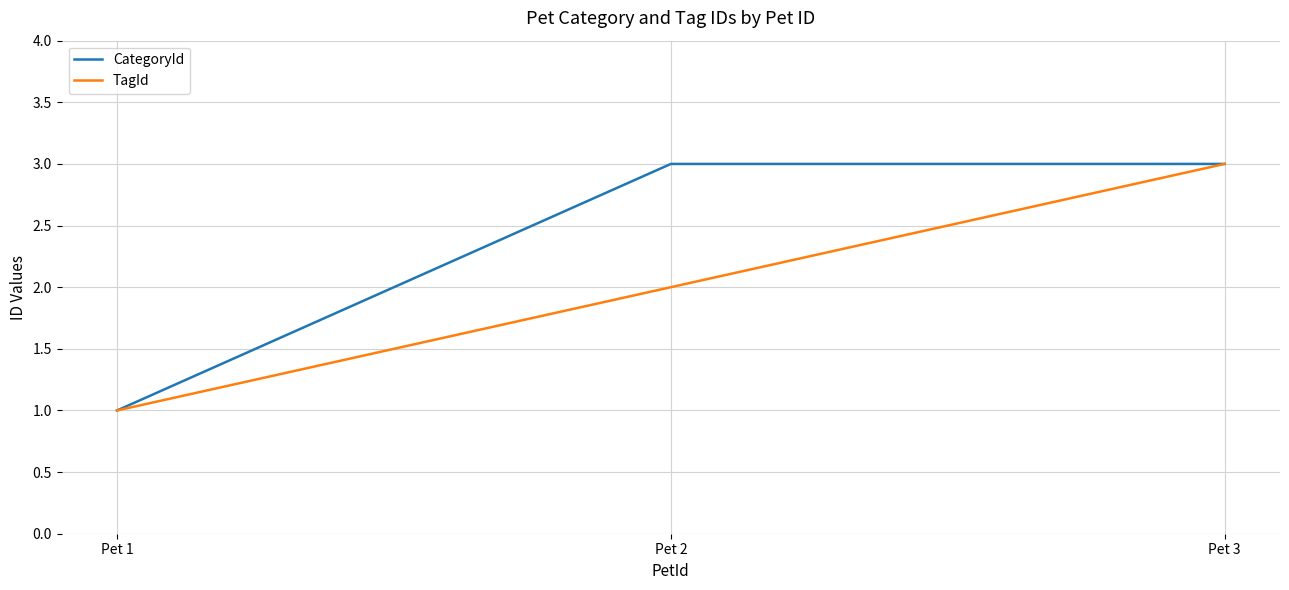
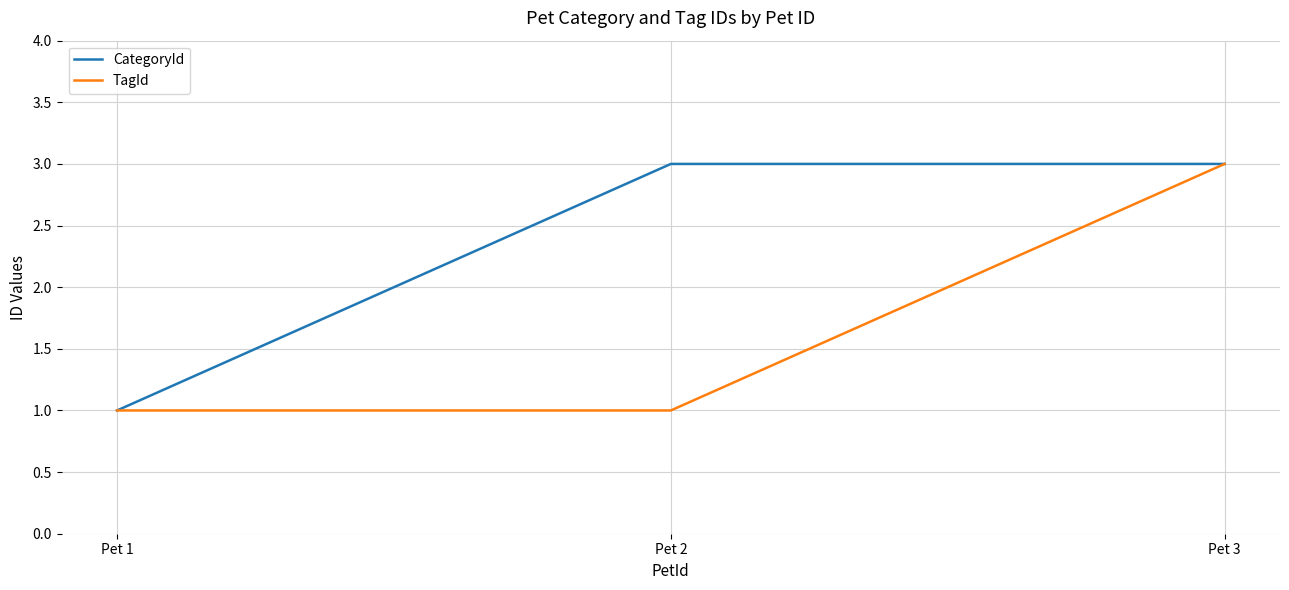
  {
    "CategoryId": {
      "Pet 2": 3
    },
    "TagId": {
-     "Pet 2": 2
+     "Pet 2": 1
    }
  }
